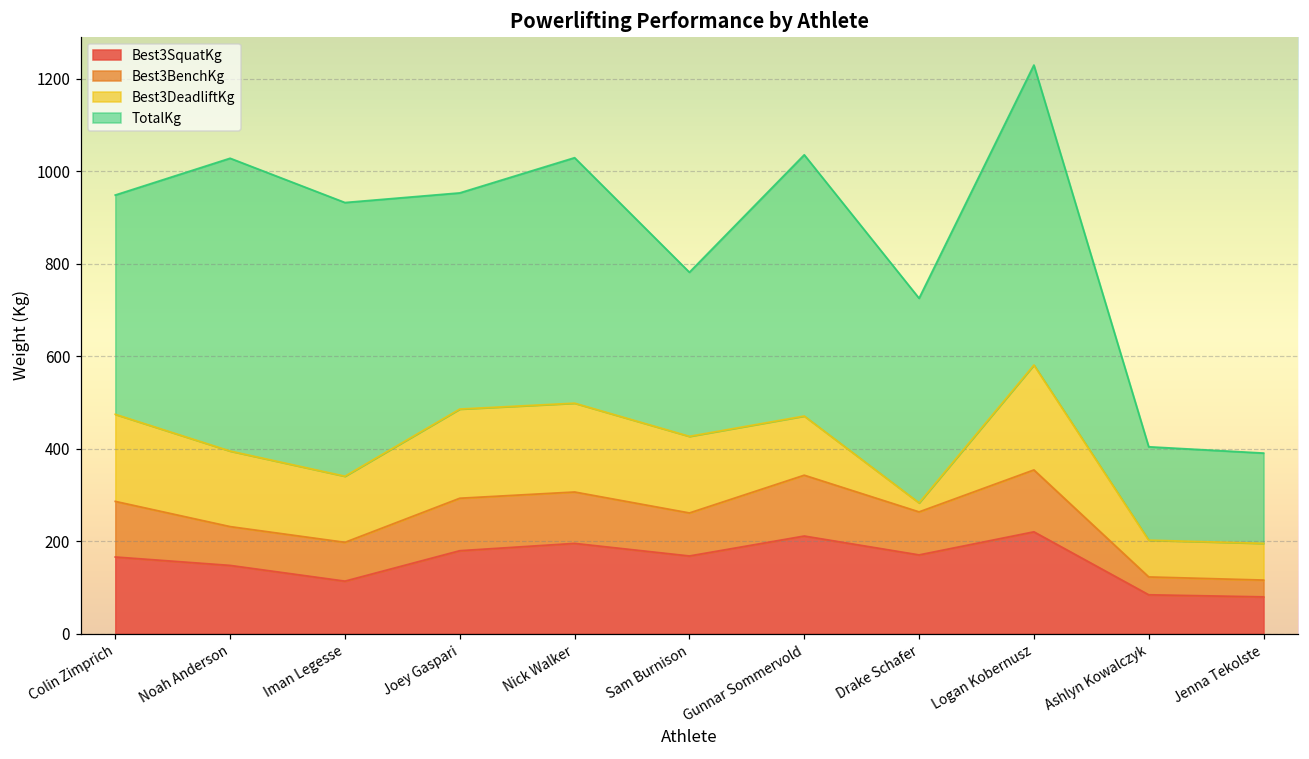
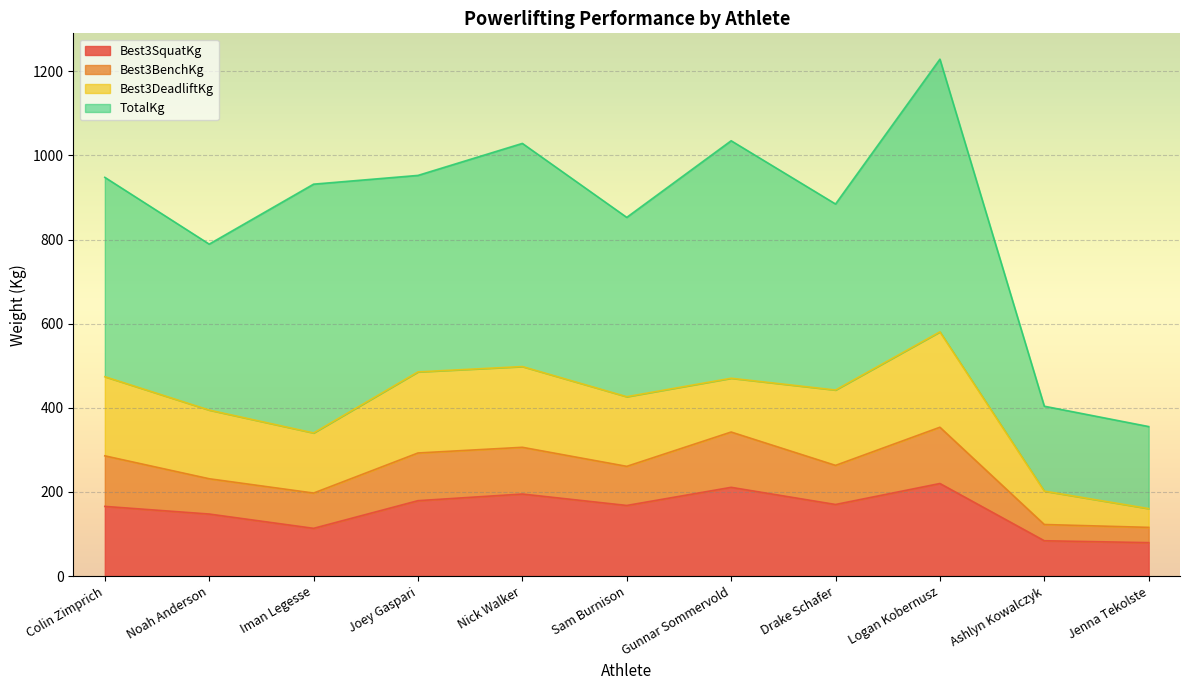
  {
    "Best3DeadliftKg": {
      "Colin Zimprich": 190,
      "Noah Anderson": 160,
      "Iman Legesse": 140,
      "Joey Gaspari": 190,
      "Nick Walker": 190,
      "Sam Burnison": 170,
      "Gunnar Sommervold": 130,
-     "Drake Schafer": 20,
+     "Drake Schafer": 180,
      "Logan Kobernusz": 230,
      "Ashlyn Kowalczyk": 80,
-     "Jenna Tekolste": 80
+     "Jenna Tekolste": 40
    },
    "TotalKg": {
      "Colin Zimprich": 470,
-     "Noah Anderson": 630,
+     "Noah Anderson": 390,
      "Iman Legesse": 590,
      "Joey Gaspari": 470,
      "Nick Walker": 530,
-     "Sam Burnison": 350,
+     "Sam Burnison": 430,
      "Gunnar Sommervold": 560,
      "Drake Schafer": 440,
      "Logan Kobernusz": 650,
      "Ashlyn Kowalczyk": 200,
      "Jenna Tekolste": 200
    }
  }
